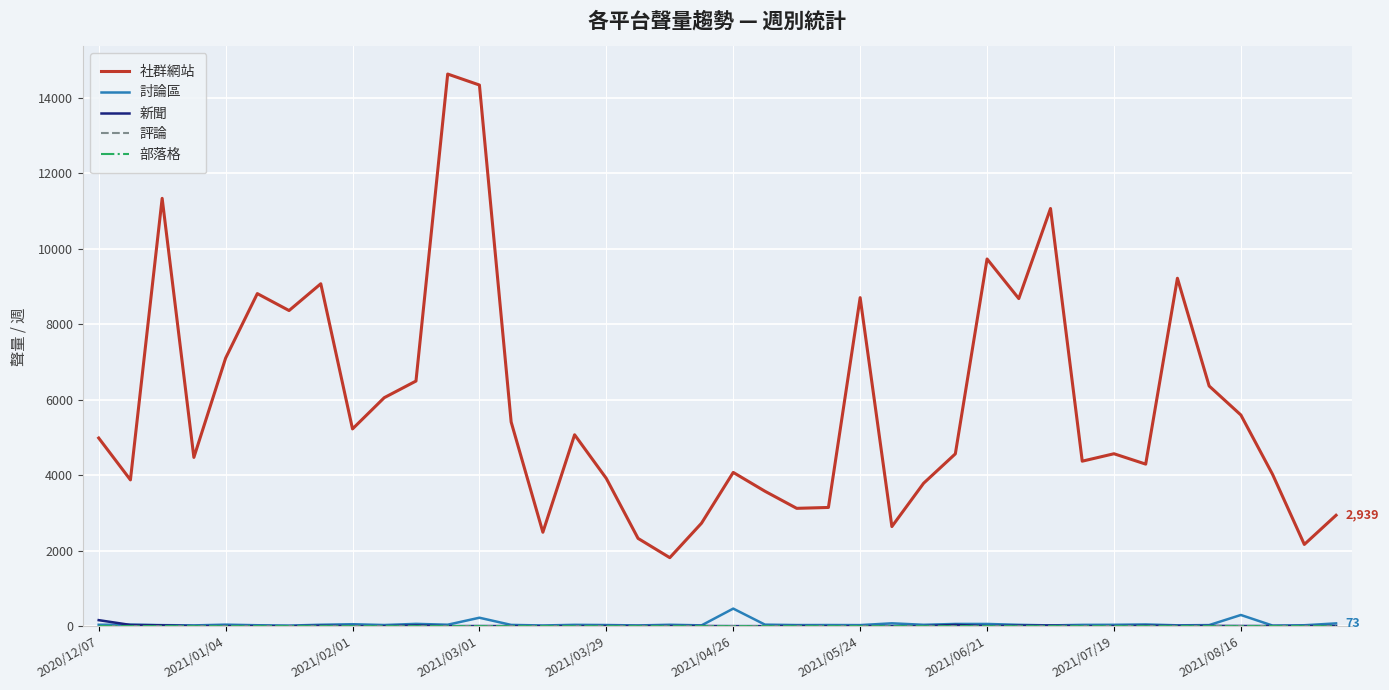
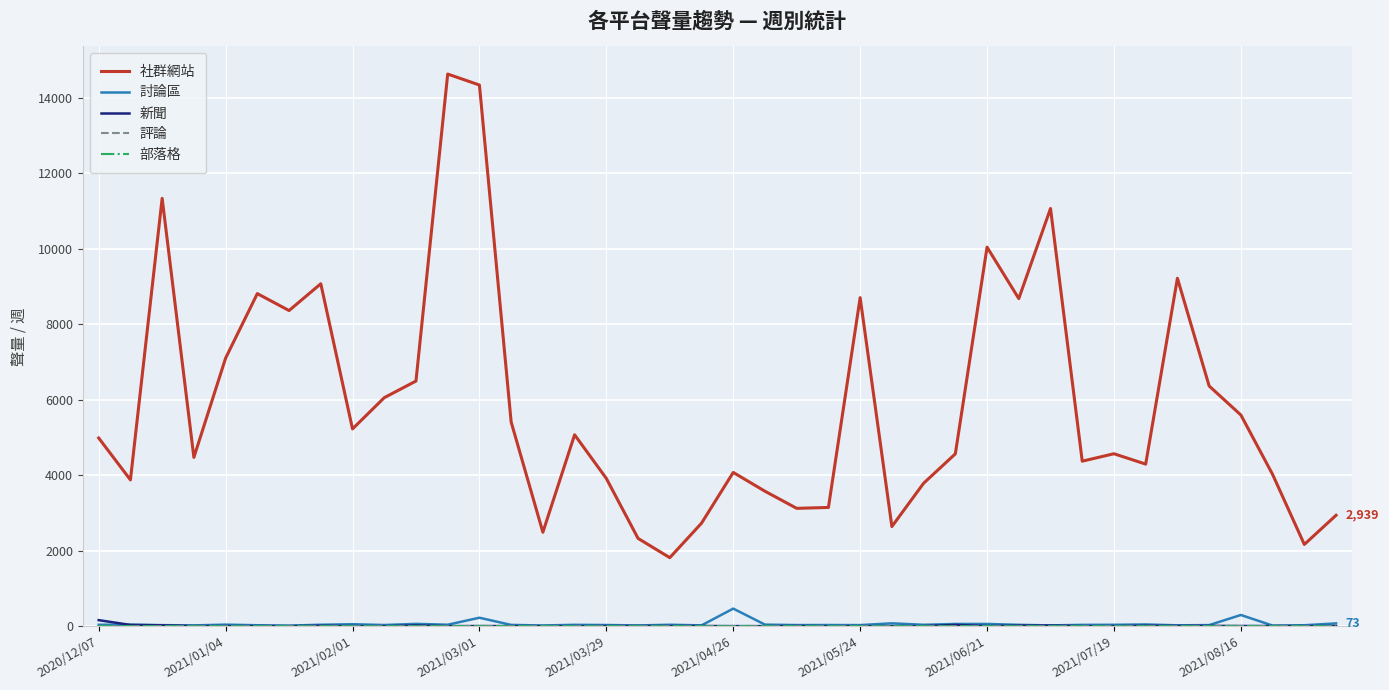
  {
    "社群網站": {
      "2020/12/07": 5000,
      "2021/01/04": 7100,
      "2021/02/01": 5200,
      "2021/03/01": 14300,
      "2021/03/29": 3900,
      "2021/04/26": 4100,
      "2021/05/24": 8700,
-     "2021/06/21": 9700,
+     "2021/06/21": 10000,
      "2021/07/19": 4600,
      "2021/08/16": 5600
    },
    "討論區": {
      "2021/03/01": 200,
      "2021/04/26": 500,
      "2021/08/16": 300
    },
    "新聞": {
      "2020/12/07": 200
    }
  }
